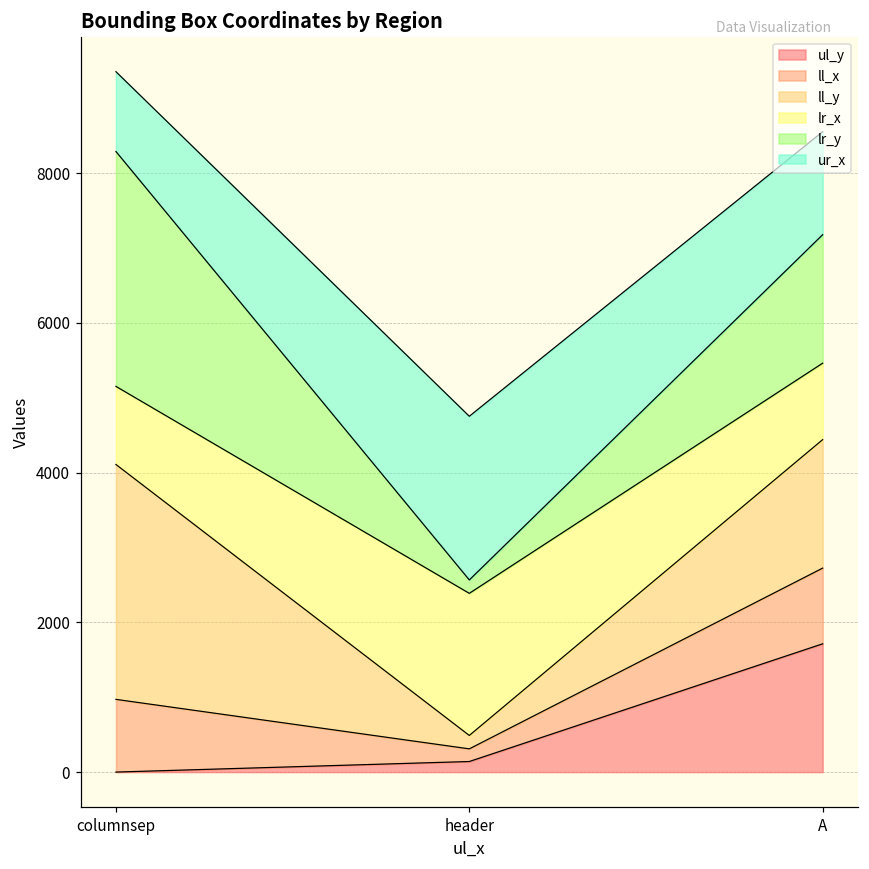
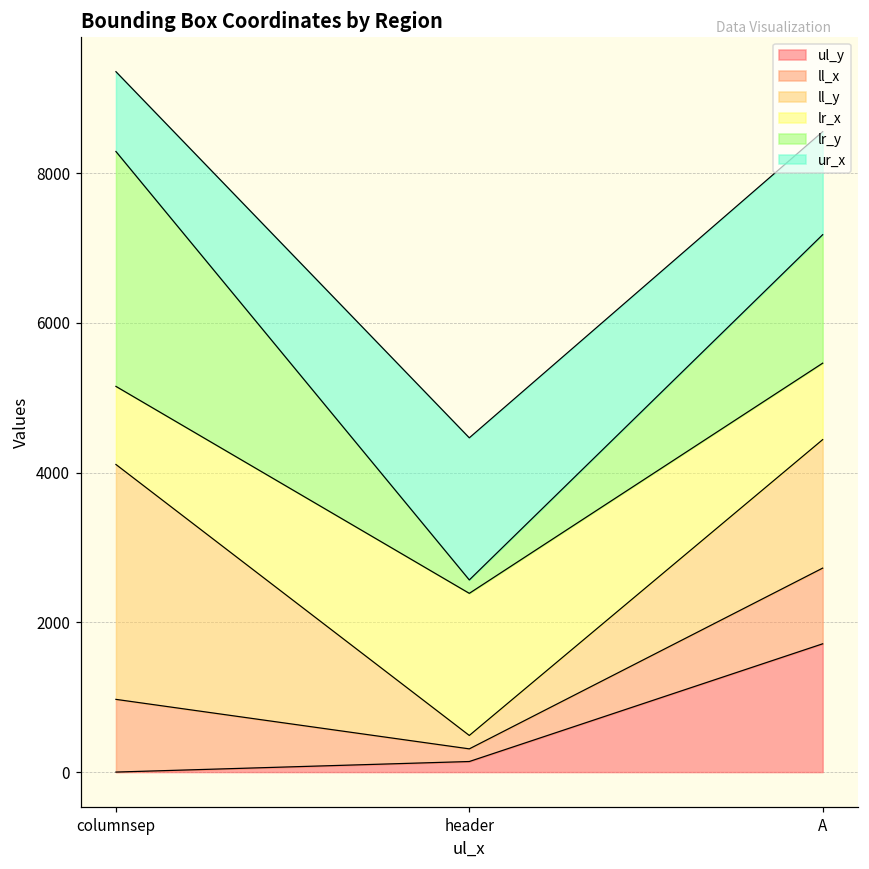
  {
    "lr_y": {
      "columnsep": 3100,
      "header": 200,
      "A": 1700
    },
    "ur_x": {
      "columnsep": 1100,
-     "header": 2200
+     "header": 1900
    }
  }
